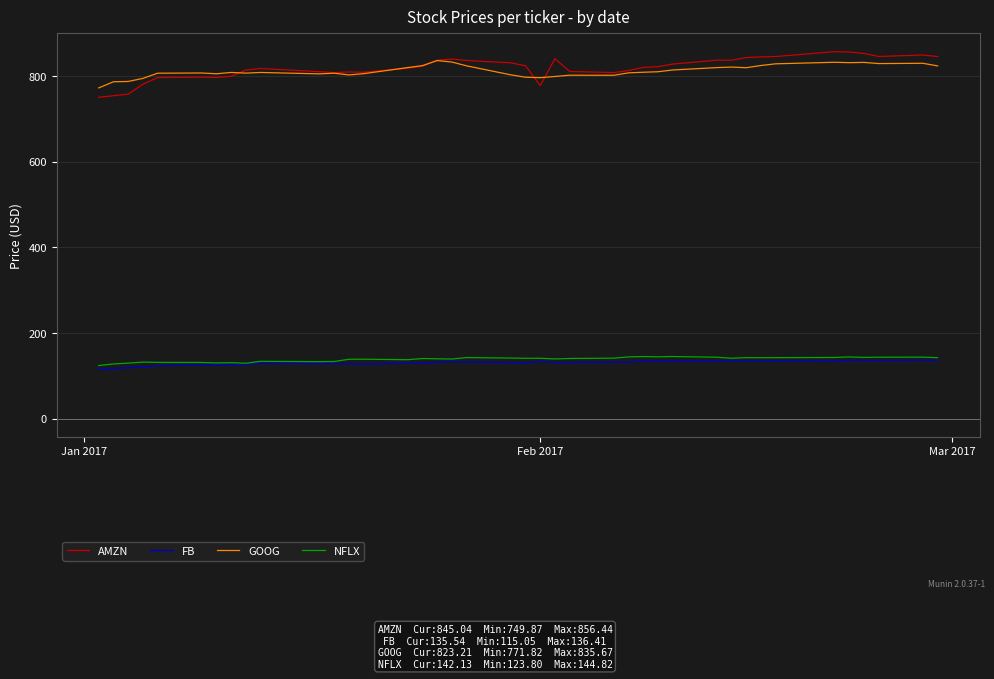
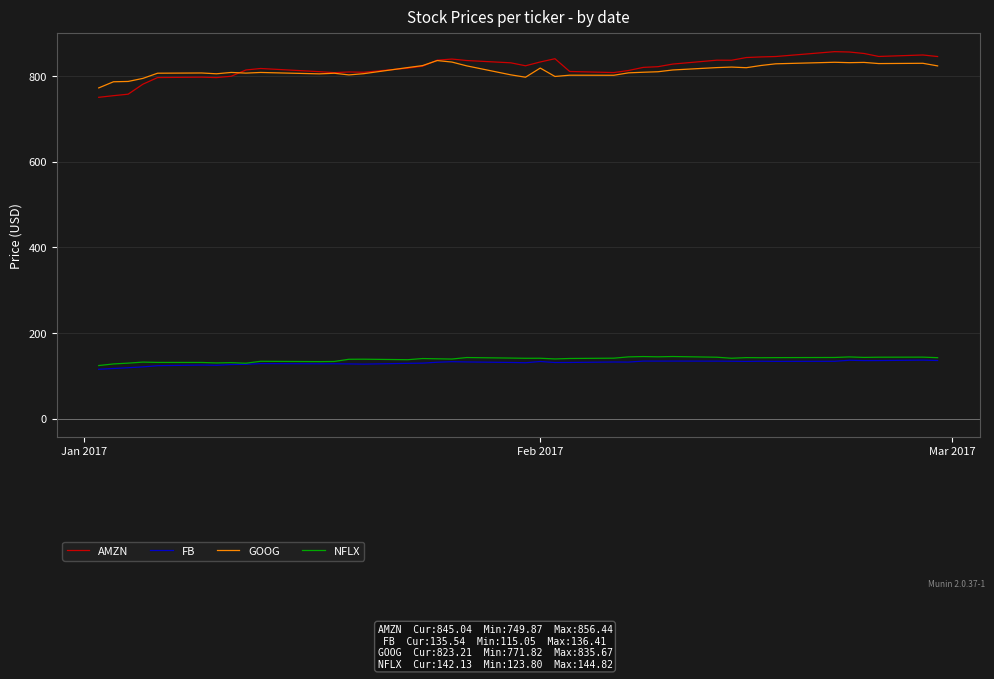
  {
    "AMZN": {
-     "Feb 2017": 780
+     "Feb 2017": 830
    },
    "FB": {
      "Feb 2017": 130
    },
    "GOOG": {
-     "Feb 2017": 800
+     "Feb 2017": 820
    },
    "NFLX": {
      "Feb 2017": 140
    }
  }
